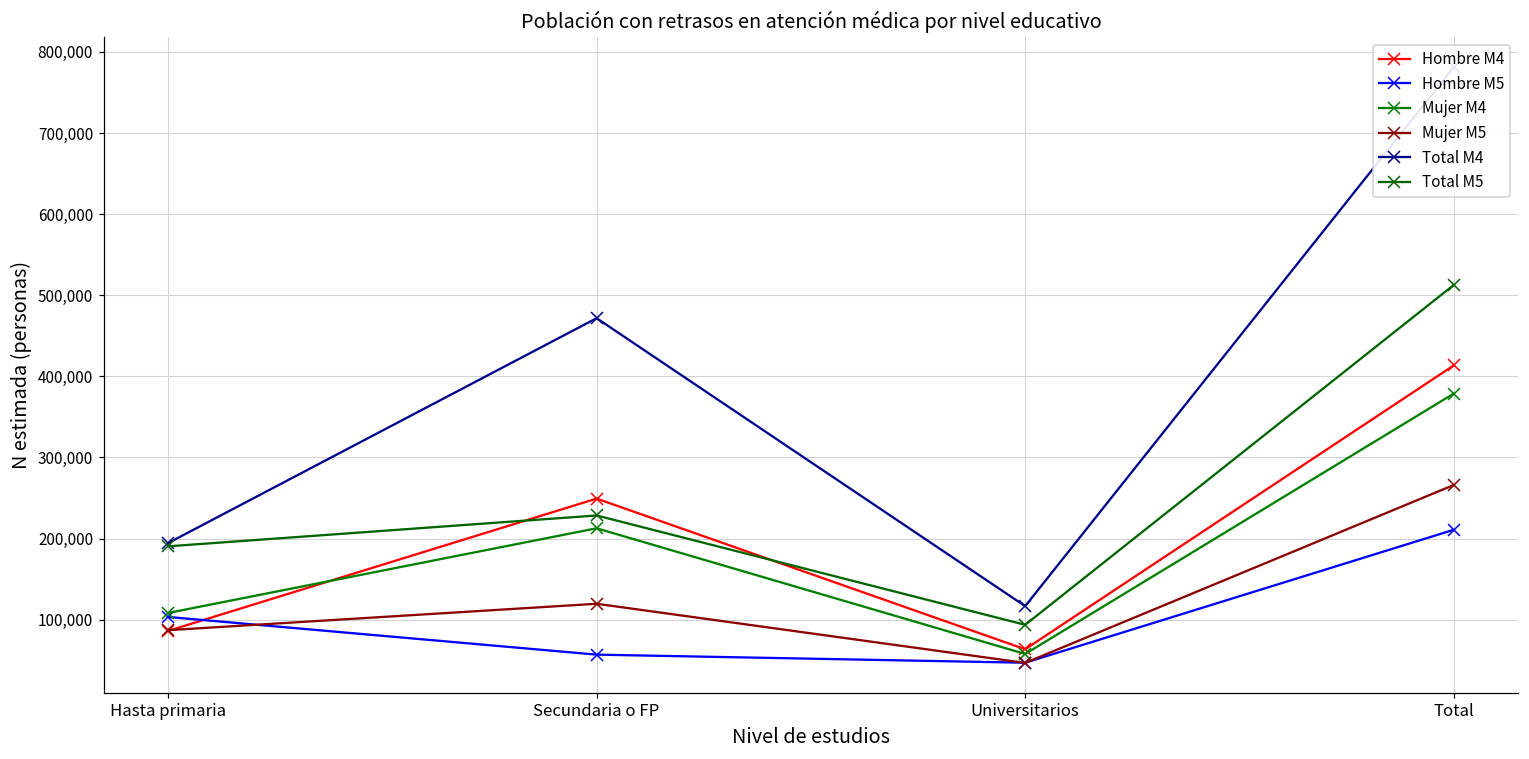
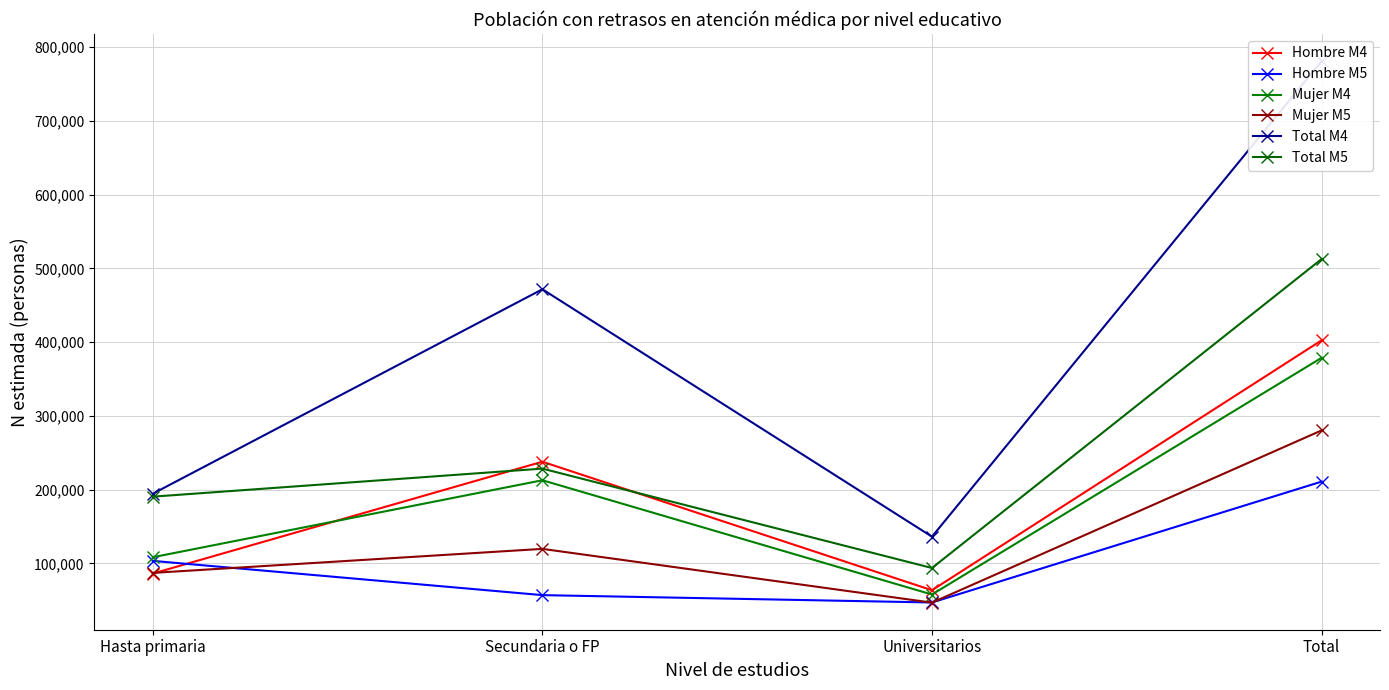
  {
    "Hombre M4": {
-     "Secundaria o FP": "250,000",
+     "Secundaria o FP": "240,000",
      "Universitarios": "60,000",
-     "Total": "410,000"
+     "Total": "400,000"
    },
    "Hombre M5": {
      "Hasta primaria": "100,000",
      "Secundaria o FP": "60,000",
      "Total": "210,000"
    },
    "Mujer M5": {
      "Secundaria o FP": "120,000",
-     "Total": "270,000"
+     "Total": "280,000"
    },
    "Total M4": {
      "Hasta primaria": "190,000",
      "Secundaria o FP": "470,000",
-     "Universitarios": "120,000"
+     "Universitarios": "140,000"
    }
  }
